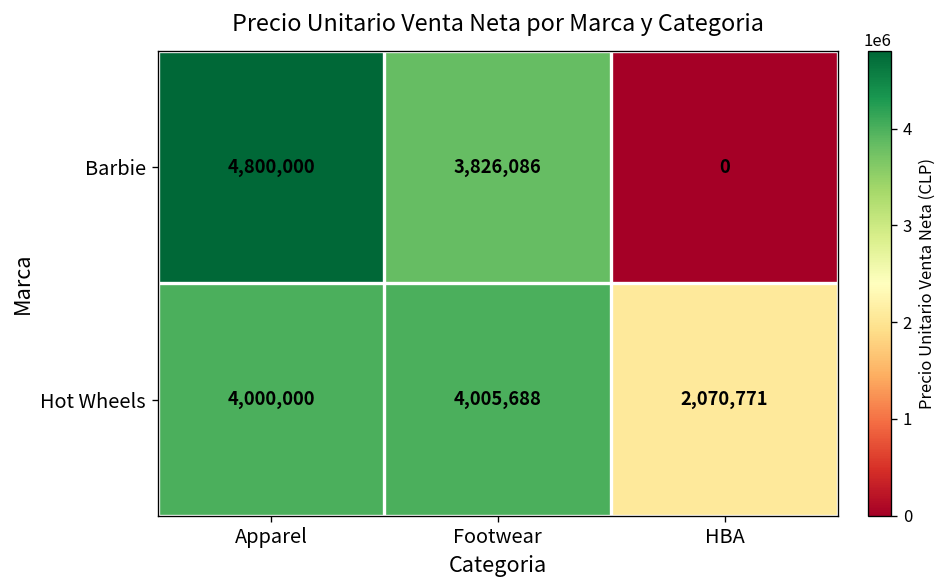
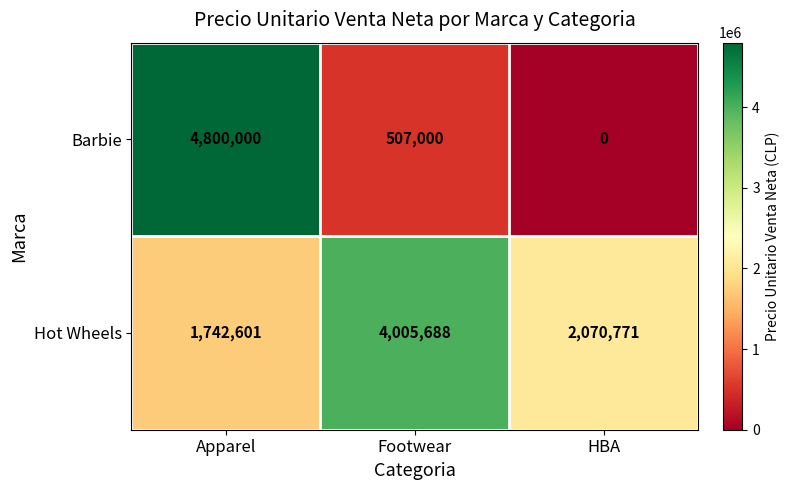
  {
    "Barbie": {
      "Apparel": "4,800,000",
-     "Footwear": "3,826,086",
+     "Footwear": "507,000",
      "HBA": "0"
    },
    "Hot Wheels": {
-     "Apparel": "4,000,000",
+     "Apparel": "1,742,601",
      "Footwear": "4,005,688",
      "HBA": "2,070,771"
    }
  }
